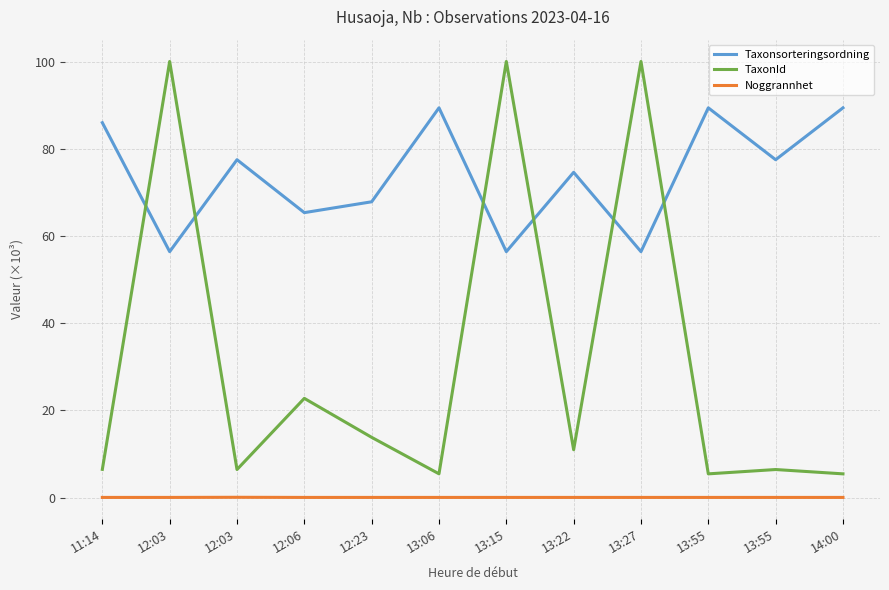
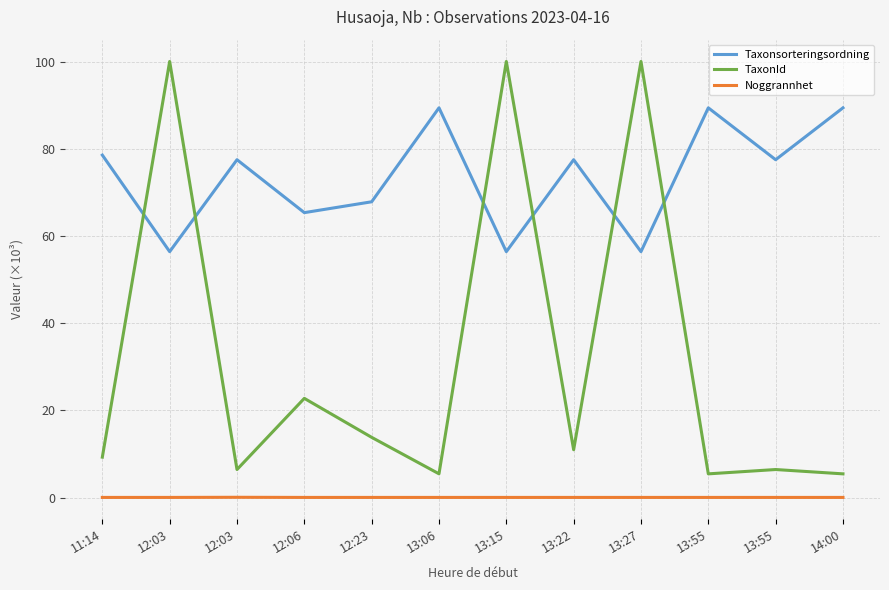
  {
    "Taxonsorteringsordning": {
-     "11:14": 86,
+     "11:14": 79,
      "12:06": 65,
      "12:23": 68,
      "13:06": 89,
      "13:15": 56,
-     "13:22": 75,
+     "13:22": 78,
      "13:27": 56,
      "14:00": 89
    },
    "TaxonId": {
-     "11:14": 6,
+     "11:14": 9,
      "12:06": 23,
      "12:23": 14,
      "13:06": 5,
      "13:15": 100,
      "13:22": 11,
      "13:27": 100,
      "14:00": 5
    },
    "Noggrannhet": {
      "11:14": 0,
      "12:06": 0,
      "12:23": 0,
      "13:06": 0,
      "13:15": 0,
      "13:22": 0,
      "13:27": 0,
      "14:00": 0
    }
  }
